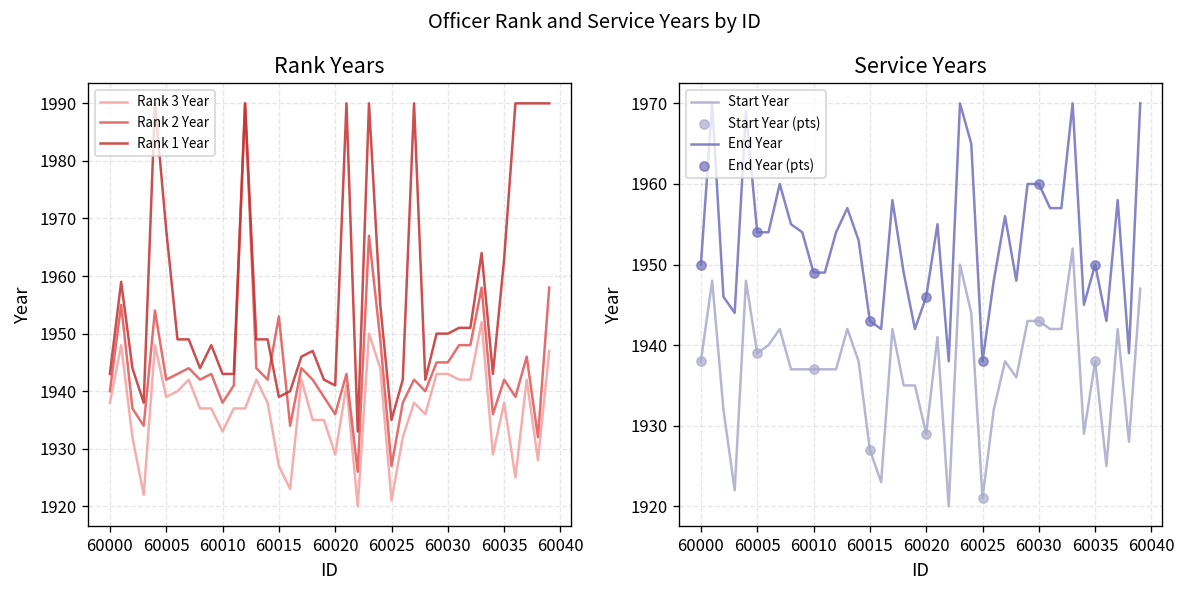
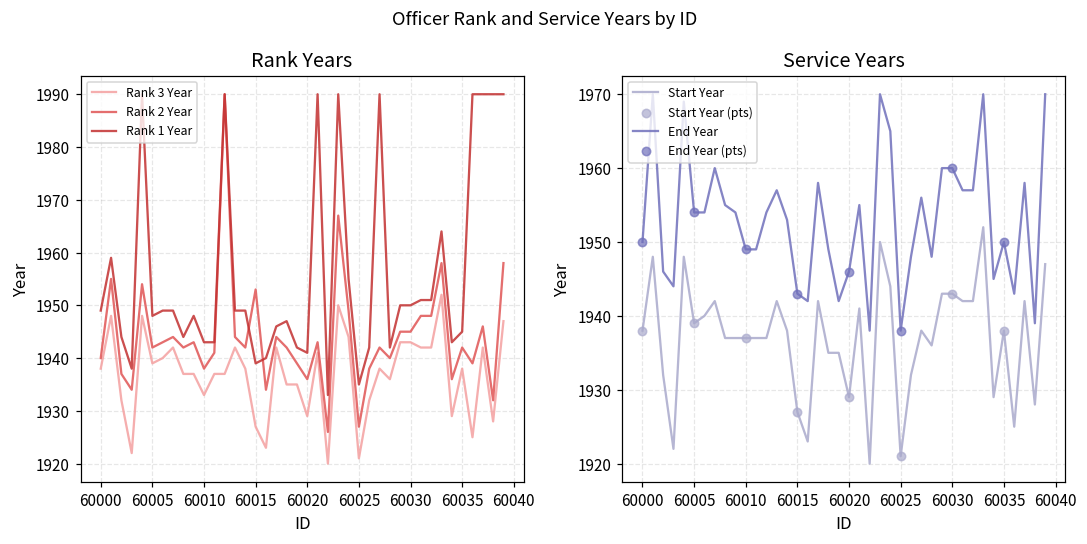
  {
    "Rank Years": {
      "Rank 3 Year": {
        "60000": 1938,
        "60005": 1939,
        "60010": 1933,
        "60015": 1927,
        "60020": 1929,
        "60025": 1921,
        "60030": 1943,
        "60035": 1938
      },
      "Rank 2 Year": {
        "60000": 1940,
        "60005": 1942,
        "60010": 1938,
        "60015": 1953,
        "60020": 1936,
        "60025": 1927,
        "60030": 1945,
        "60035": 1942
      },
      "Rank 1 Year": {
-       "60000": 1943,
-       "60005": 1968,
+       "60000": 1949,
+       "60005": 1948,
        "60010": 1943,
        "60015": 1939,
        "60020": 1941,
        "60025": 1935,
        "60030": 1950,
-       "60035": 1963
+       "60035": 1945
      }
    }
  }
